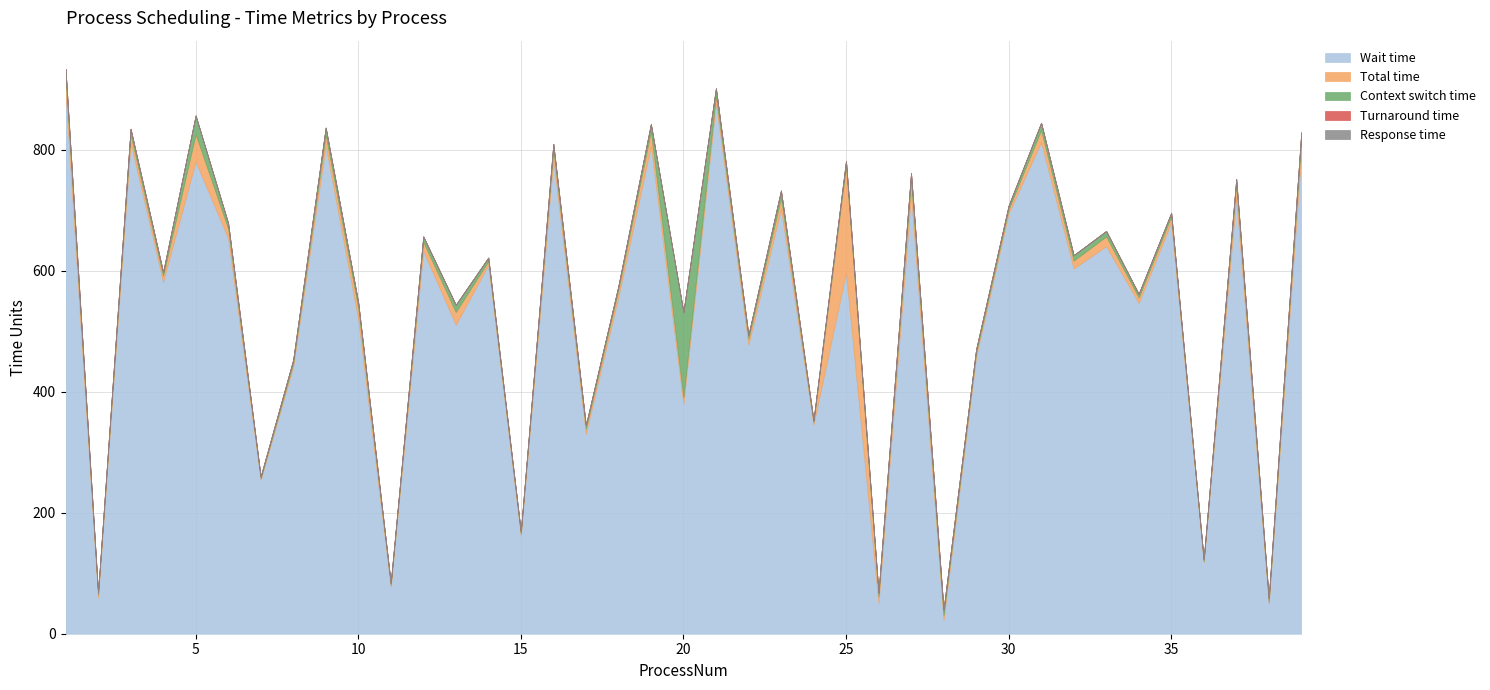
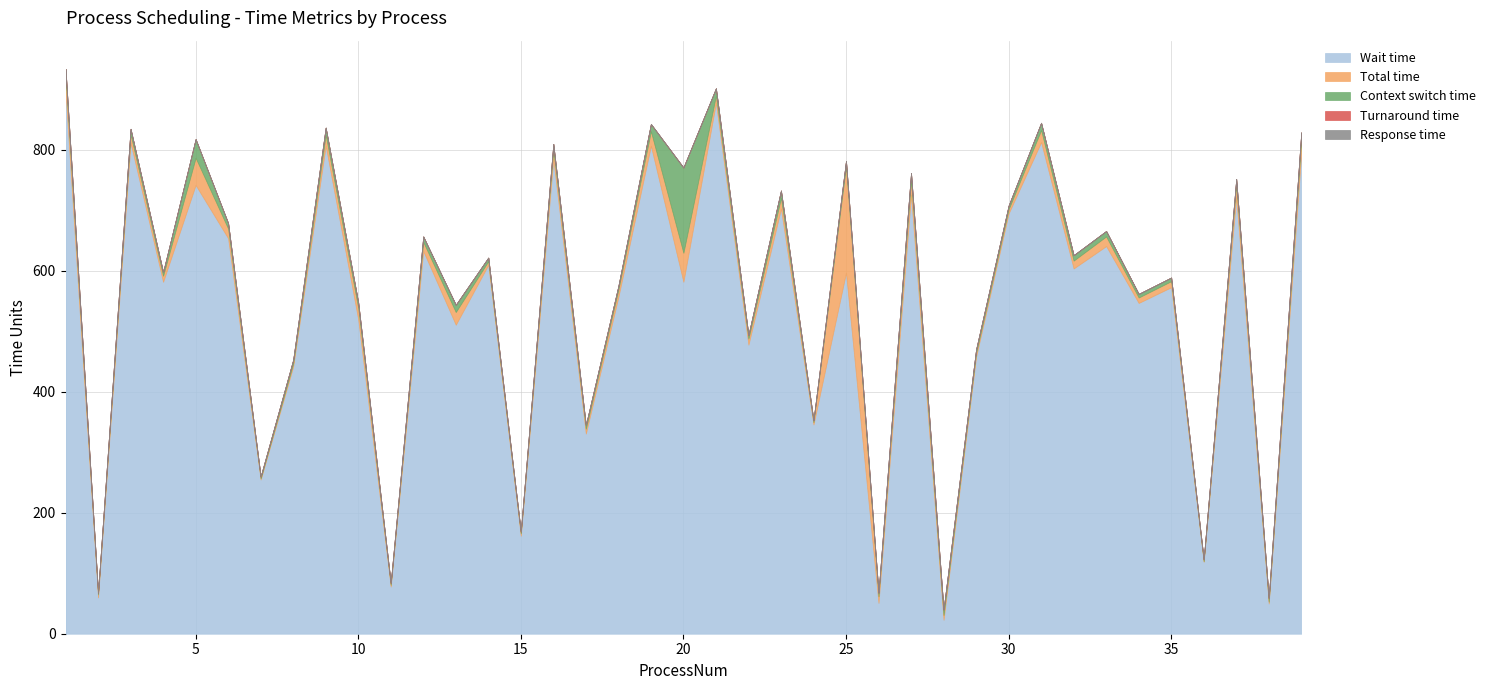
  {
    "Wait time": {
-     "5": 780,
+     "5": 740,
      "10": 520,
-     "20": 380,
+     "20": 580,
      "25": 600,
      "30": 700,
-     "35": 680
+     "35": 570
    },
    "Total time": {
      "5": 50,
      "10": 20,
-     "20": 10,
+     "20": 50,
      "25": 180,
      "30": 10,
      "35": 10
    }
  }
